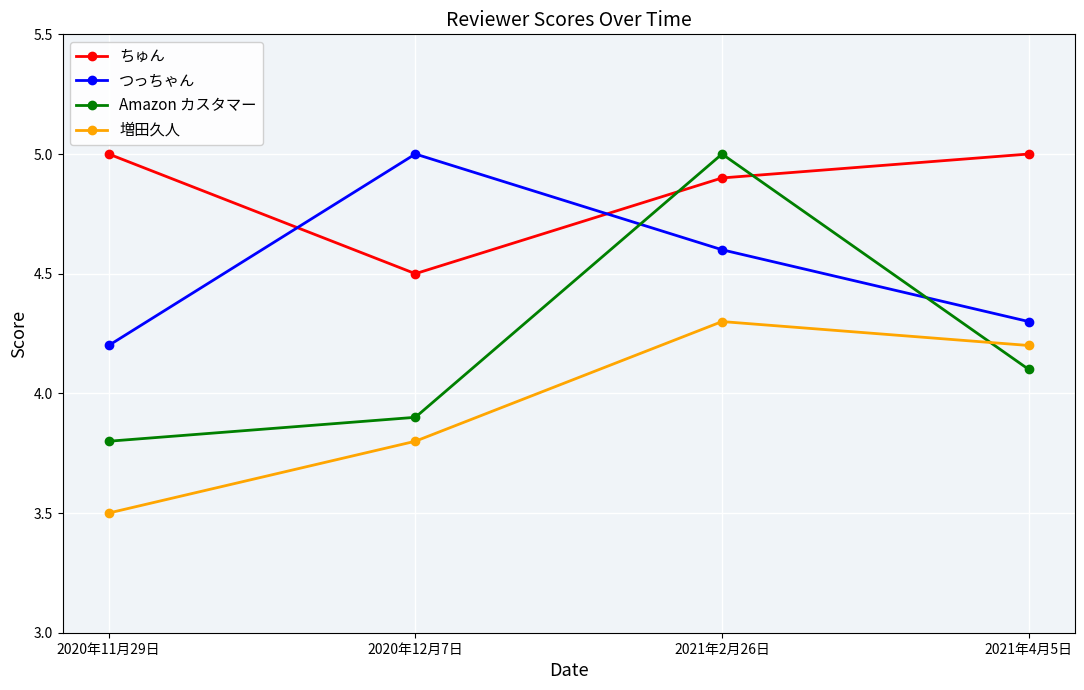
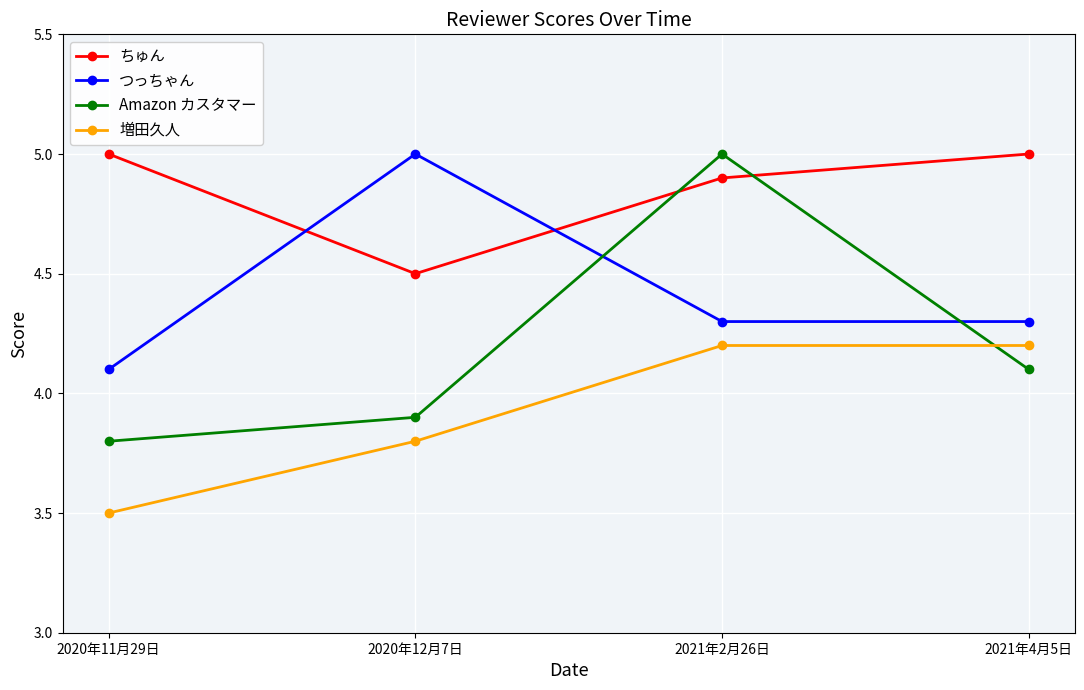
  {
    "ちゅん": {
      "2020年11月29日": 5.0,
      "2020年12月7日": 4.5,
      "2021年2月26日": 4.9,
      "2021年4月5日": 5.0
    },
    "つっちゃん": {
-     "2020年11月29日": 4.2,
+     "2020年11月29日": 4.1,
      "2020年12月7日": 5.0,
-     "2021年2月26日": 4.6,
+     "2021年2月26日": 4.3,
      "2021年4月5日": 4.3
    },
    "Amazon カスタマー": {
      "2020年11月29日": 3.8,
      "2020年12月7日": 3.9,
      "2021年2月26日": 5.0,
      "2021年4月5日": 4.1
    },
    "増田久人": {
      "2020年11月29日": 3.5,
      "2020年12月7日": 3.8,
-     "2021年2月26日": 4.3,
+     "2021年2月26日": 4.2,
      "2021年4月5日": 4.2
    }
  }
